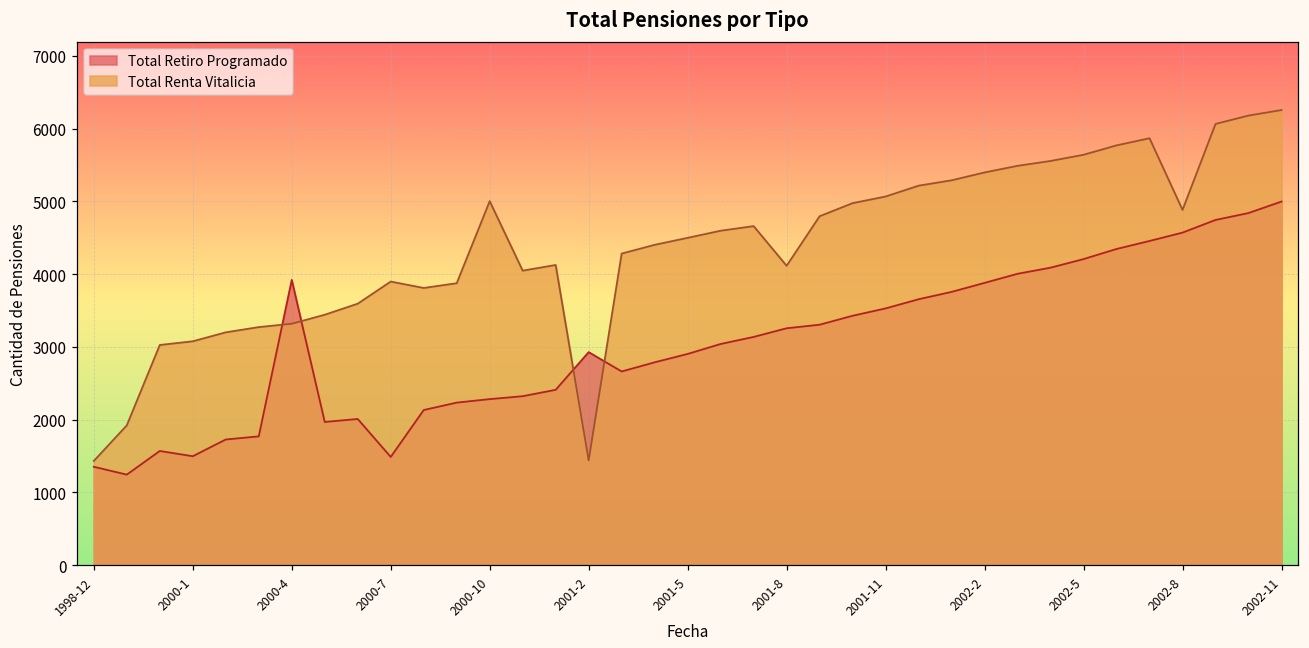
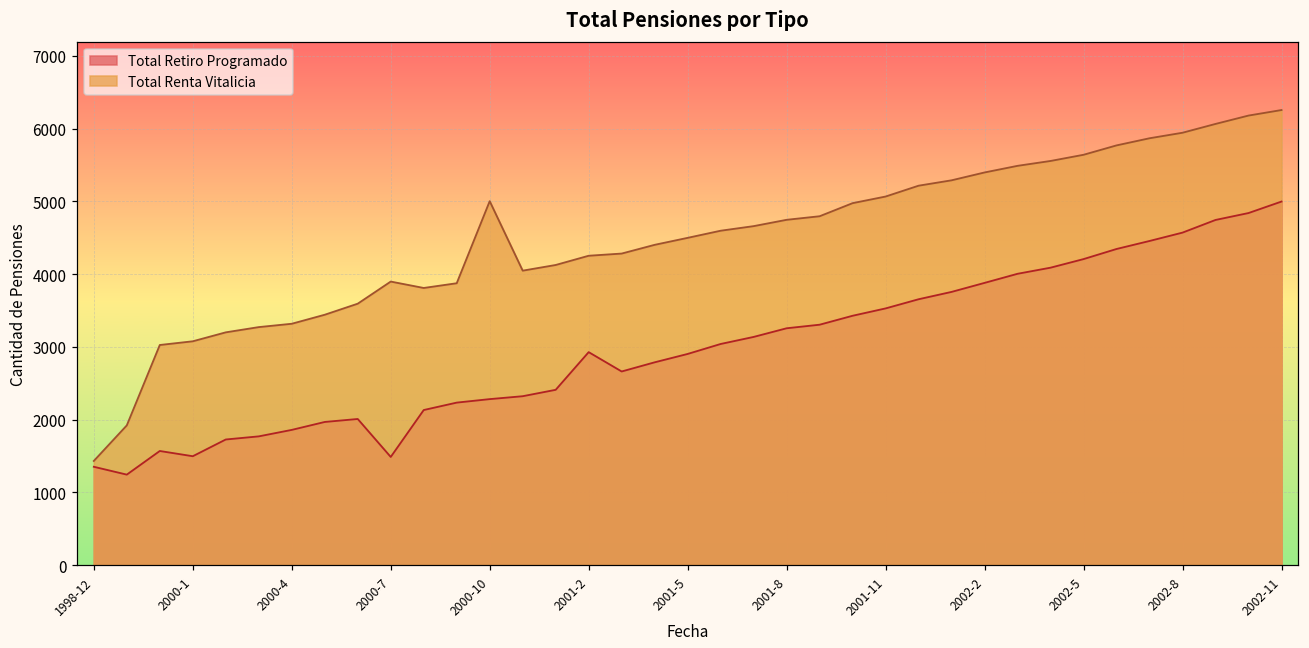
  {
    "Total Retiro Programado": {
      "1998-12": 1400,
      "2000-1": 1500,
-     "2000-4": 3900,
+     "2000-4": 1900,
      "2000-7": 1500,
      "2000-10": 2300,
      "2001-2": 2900,
      "2001-5": 2900,
      "2001-8": 3300,
      "2001-11": 3500,
      "2002-2": 3900,
      "2002-5": 4200,
      "2002-8": 4600,
      "2002-11": 5000
    },
    "Total Renta Vitalicia": {
      "1998-12": 1400,
      "2000-1": 3100,
      "2000-4": 3300,
      "2000-7": 3900,
      "2000-10": 5000,
-     "2001-2": 1400,
+     "2001-2": 4300,
      "2001-5": 4500,
-     "2001-8": 4100,
+     "2001-8": 4700,
      "2001-11": 5100,
      "2002-2": 5400,
      "2002-5": 5600,
-     "2002-8": 4900,
+     "2002-8": 5900,
      "2002-11": 6300
    }
  }
